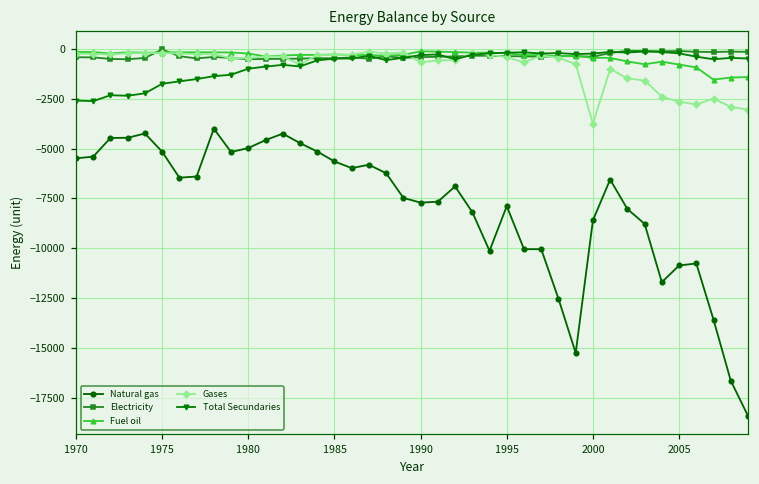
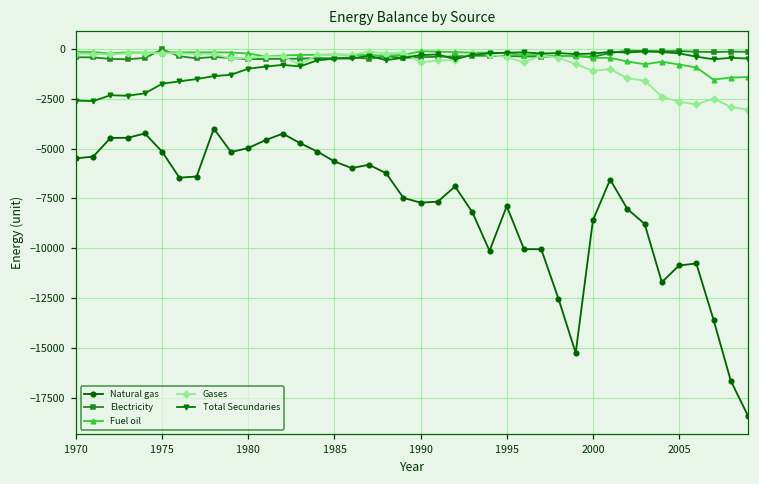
  {
    "Fuel oil": {
      "1980": -200,
      "1990": -100,
      "2005": -800
    },
    "Gases": {
      "1990": -700,
-     "2000": -3700,
+     "2000": -1100,
      "2005": -2700
    }
  }
